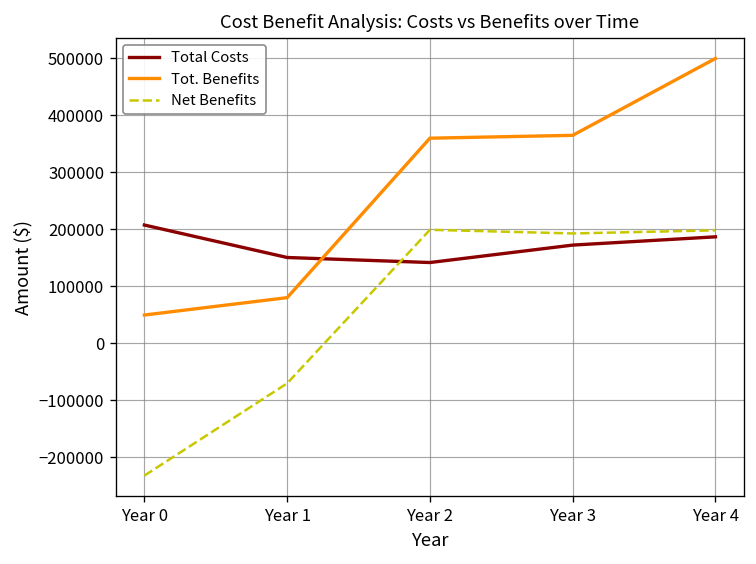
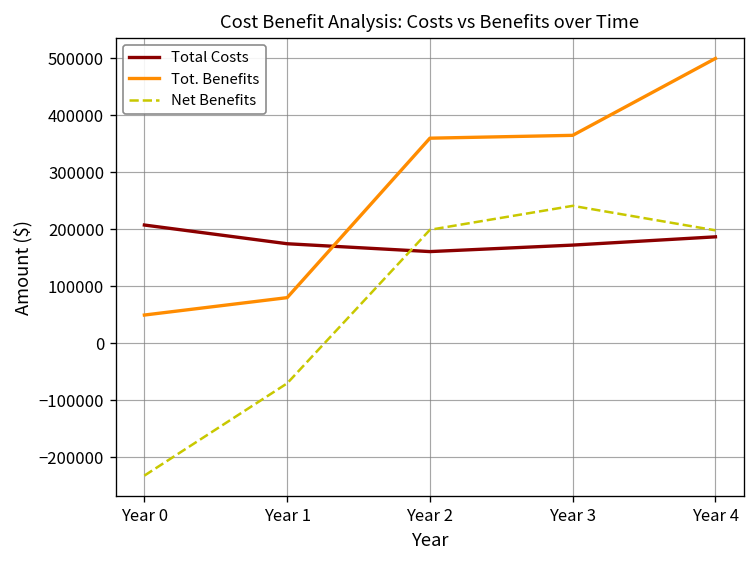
  {
    "Total Costs": {
      "Year 0": 210000,
-     "Year 1": 150000,
-     "Year 2": 140000,
+     "Year 1": 170000,
+     "Year 2": 160000,
      "Year 3": 170000,
      "Year 4": 190000
    },
    "Tot. Benefits": {
      "Year 0": 50000,
      "Year 1": 80000,
      "Year 2": 360000,
      "Year 3": 370000,
      "Year 4": 500000
    },
    "Net Benefits": {
      "Year 0": -230000,
      "Year 1": -70000,
      "Year 2": 200000,
-     "Year 3": 190000,
+     "Year 3": 240000,
      "Year 4": 200000
    }
  }
